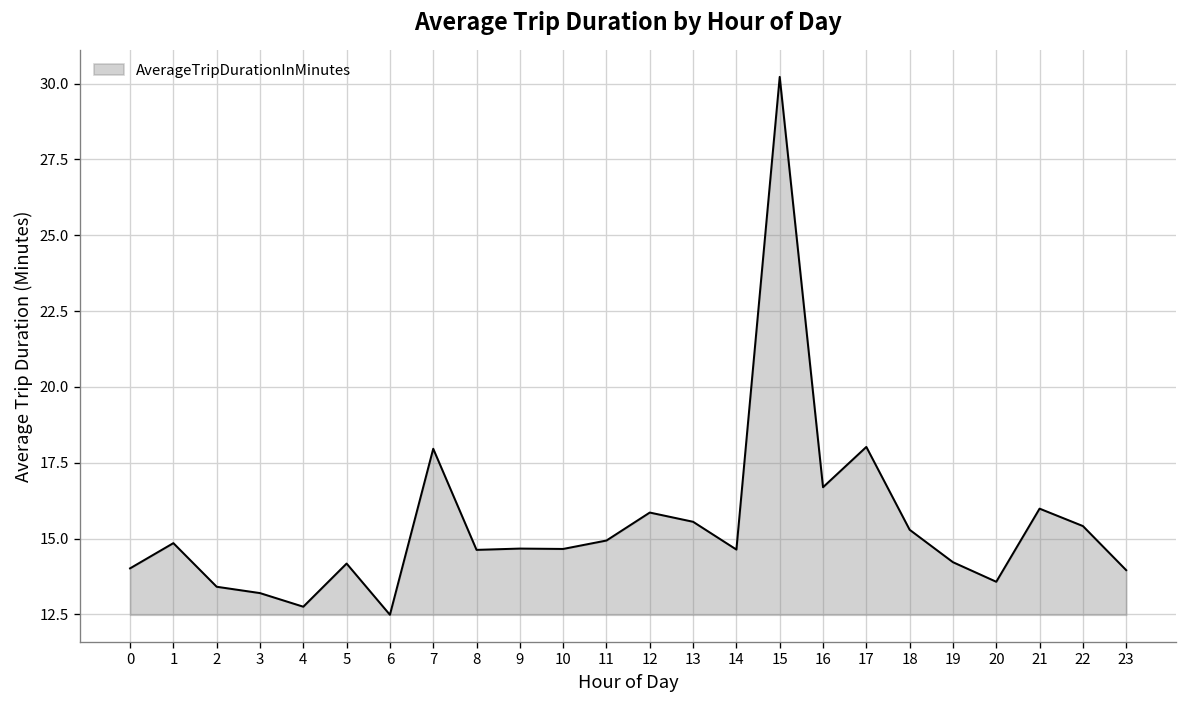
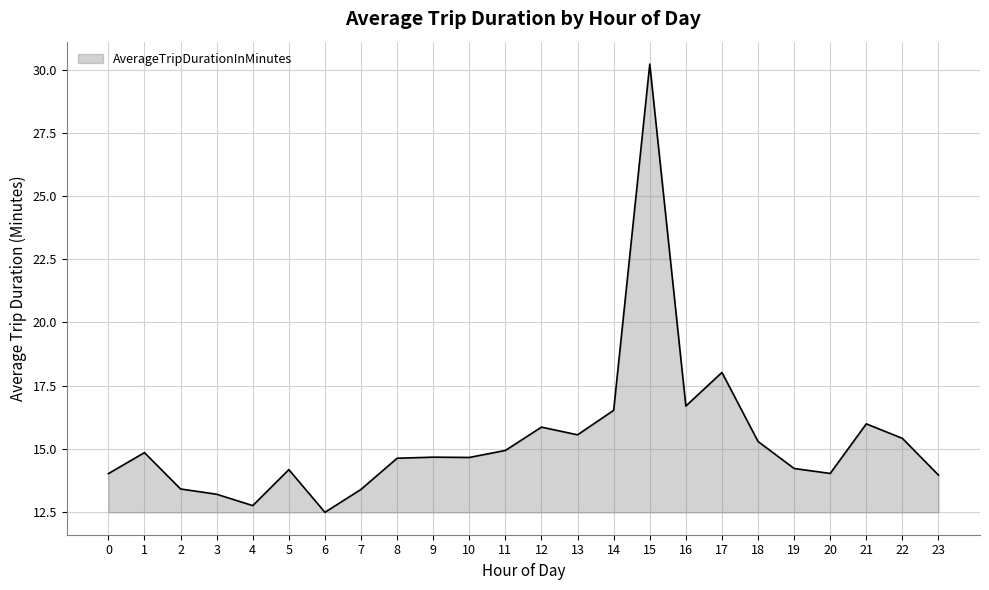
  {
    "0": 14.0,
    "1": 14.8,
    "2": 13.4,
    "3": 13.2,
    "4": 12.8,
    "5": 14.2,
    "6": 12.5,
-   "7": 18.0,
+   "7": 13.4,
    "8": 14.6,
    "9": 14.7,
    "10": 14.7,
    "11": 14.9,
    "12": 15.9,
    "13": 15.6,
-   "14": 14.6,
+   "14": 16.5,
    "15": 30.2,
    "16": 16.7,
    "17": 18.0,
    "18": 15.3,
    "19": 14.2,
-   "20": 13.6,
+   "20": 14.0,
    "21": 16.0,
    "22": 15.4,
    "23": 14.0
  }
